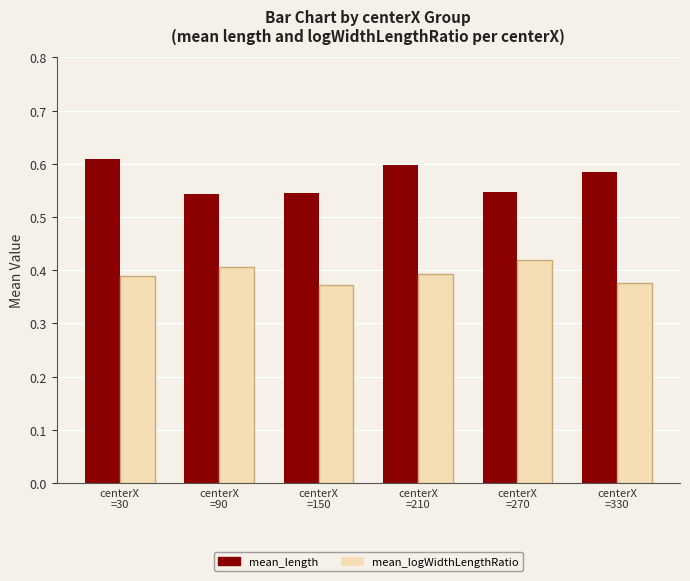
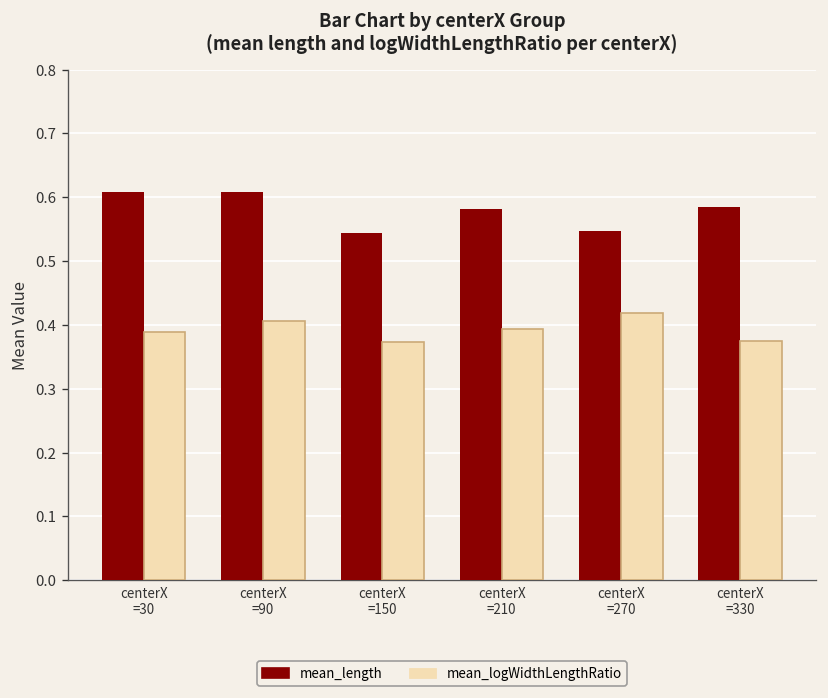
  {
    "mean_length": {
      "centerX =30": 0.61,
-     "centerX =90": 0.54,
+     "centerX =90": 0.61,
      "centerX =150": 0.54,
-     "centerX =210": 0.60,
+     "centerX =210": 0.58,
      "centerX =270": 0.55,
      "centerX =330": 0.58
    },
    "mean_logWidthLengthRatio": {
      "centerX =30": 0.39,
      "centerX =90": 0.41,
      "centerX =150": 0.37,
      "centerX =210": 0.39,
      "centerX =270": 0.42,
      "centerX =330": 0.38
    }
  }
